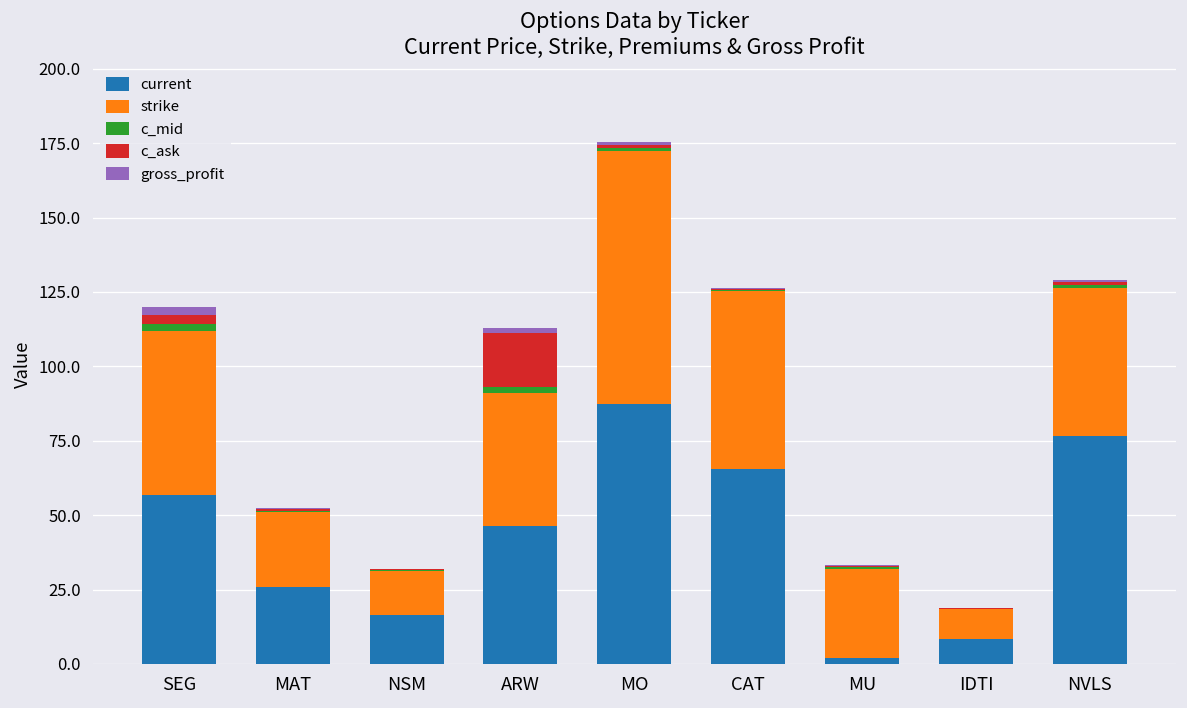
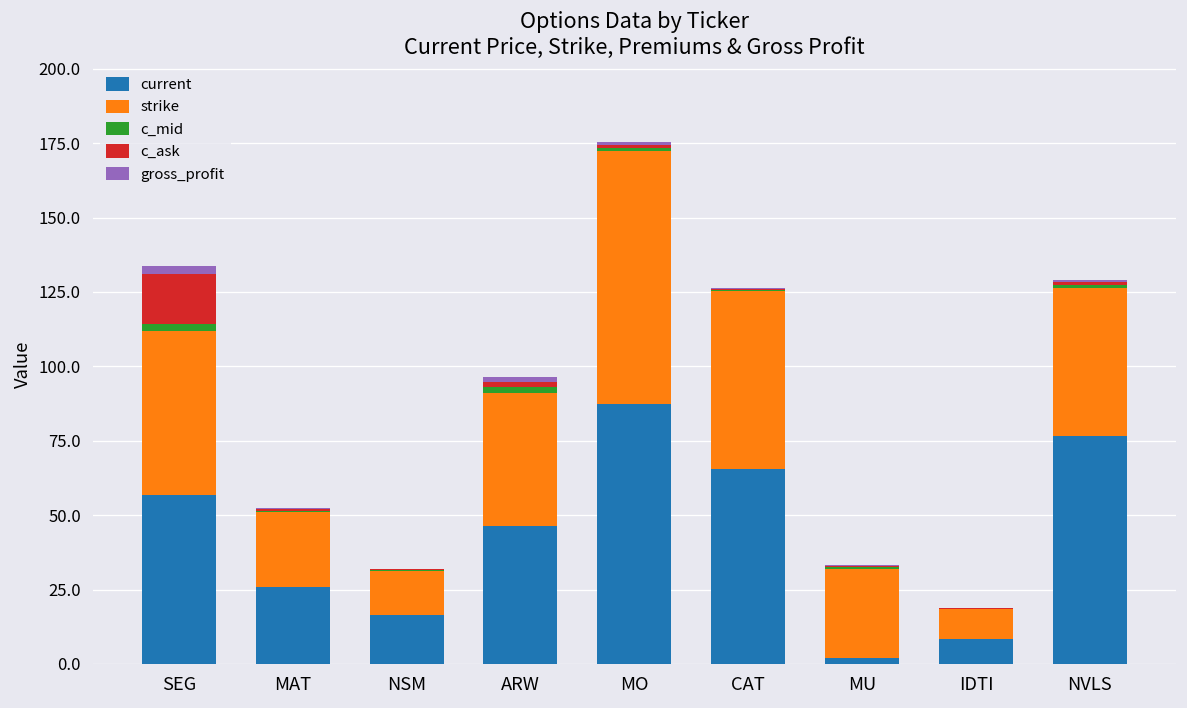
  {
    "current": {
      "SEG": 57,
      "MAT": 26,
      "NSM": 16,
      "ARW": 46,
      "MO": 87,
      "CAT": 65,
      "MU": 2,
      "IDTI": 8,
      "NVLS": 77
    },
    "strike": {
      "SEG": 55,
      "MAT": 25,
      "NSM": 15,
      "ARW": 45,
      "MO": 85,
      "CAT": 60,
      "MU": 30,
      "IDTI": 10,
      "NVLS": 50
    },
    "c_mid": {
      "SEG": 3,
      "ARW": 2
    },
    "c_ask": {
-     "SEG": 3,
-     "ARW": 18,
+     "SEG": 17,
+     "ARW": 2,
      "MO": 1
    },
    "gross_profit": {
      "SEG": 3,
      "ARW": 2
    }
  }
